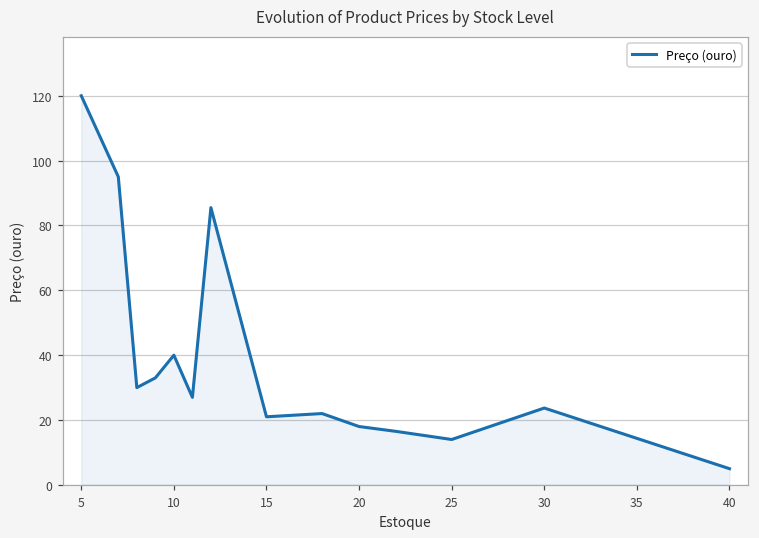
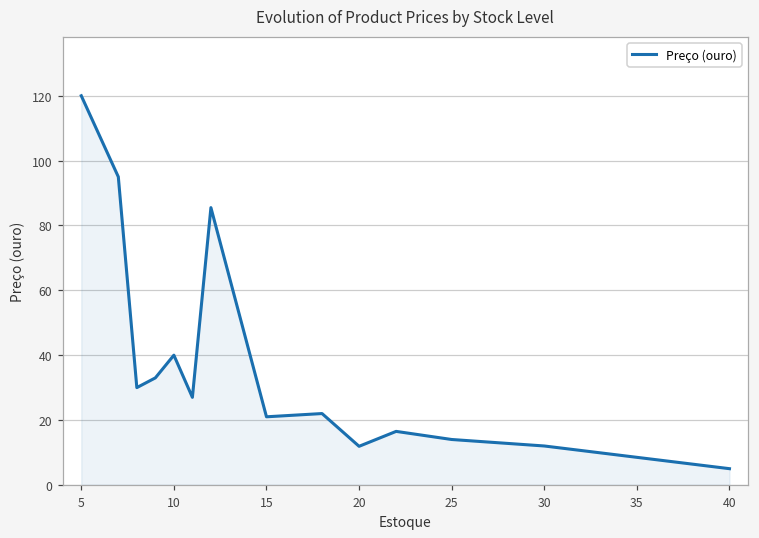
  {
    "5": 120,
    "10": 40,
    "15": 21,
-   "20": 18,
+   "20": 12,
    "25": 14,
-   "30": 24,
+   "30": 12,
    "40": 5
  }
